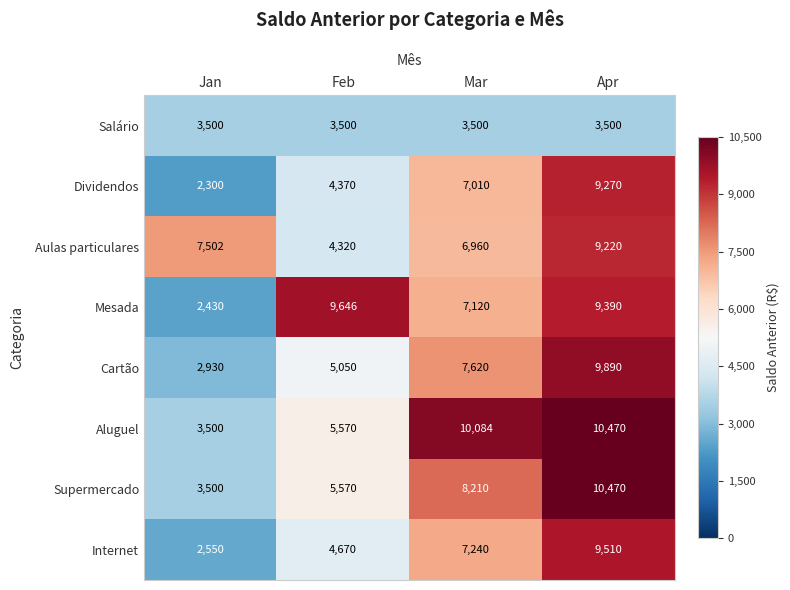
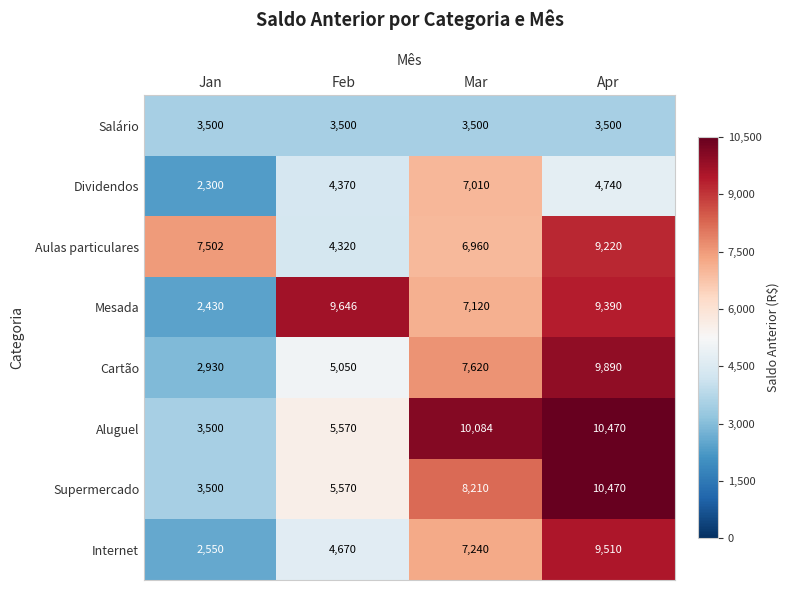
  {
    "Salário": {
      "Jan": "3,500",
      "Feb": "3,500",
      "Mar": "3,500",
      "Apr": "3,500"
    },
    "Dividendos": {
      "Jan": "2,300",
      "Feb": "4,370",
      "Mar": "7,010",
-     "Apr": "9,270"
+     "Apr": "4,740"
    },
    "Aulas particulares": {
      "Jan": "7,502",
      "Feb": "4,320",
      "Mar": "6,960",
      "Apr": "9,220"
    },
    "Mesada": {
      "Jan": "2,430",
      "Feb": "9,646",
      "Mar": "7,120",
      "Apr": "9,390"
    },
    "Cartão": {
      "Jan": "2,930",
      "Feb": "5,050",
      "Mar": "7,620",
      "Apr": "9,890"
    },
    "Aluguel": {
      "Jan": "3,500",
      "Feb": "5,570",
      "Mar": "10,084",
      "Apr": "10,470"
    },
    "Supermercado": {
      "Jan": "3,500",
      "Feb": "5,570",
      "Mar": "8,210",
      "Apr": "10,470"
    },
    "Internet": {
      "Jan": "2,550",
      "Feb": "4,670",
      "Mar": "7,240",
      "Apr": "9,510"
    }
  }
